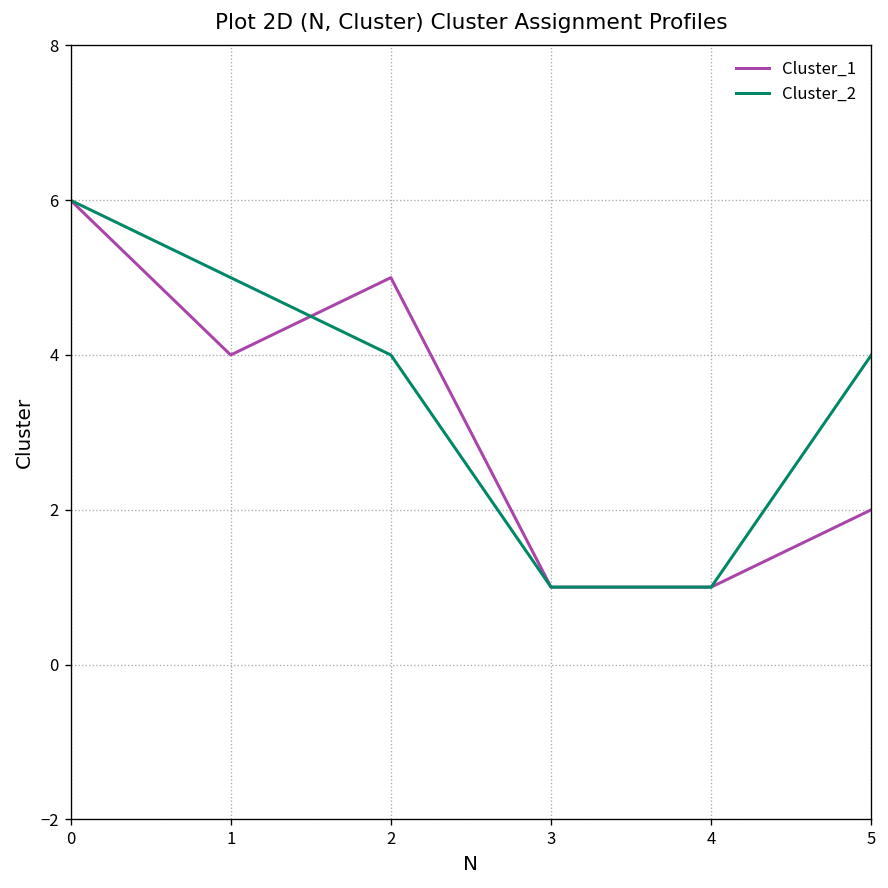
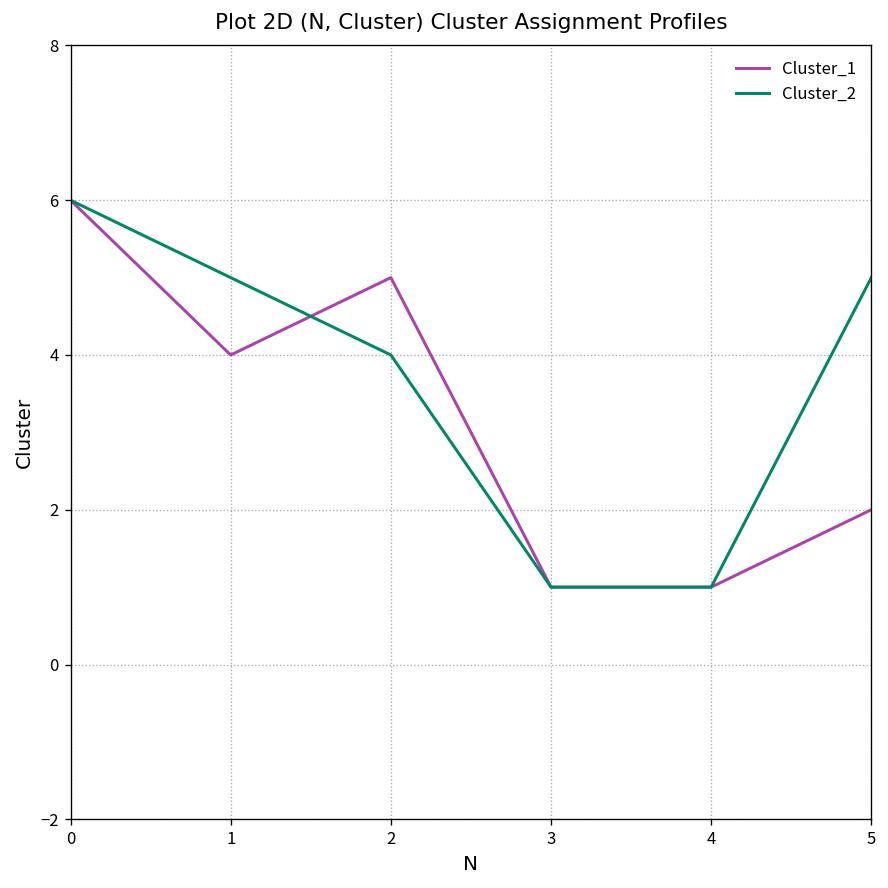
  {
    "Cluster_1": {
      "1": 4,
      "2": 5,
      "5": 2
    },
    "Cluster_2": {
      "1": 5,
      "2": 4,
-     "5": 4
+     "5": 5
    }
  }
